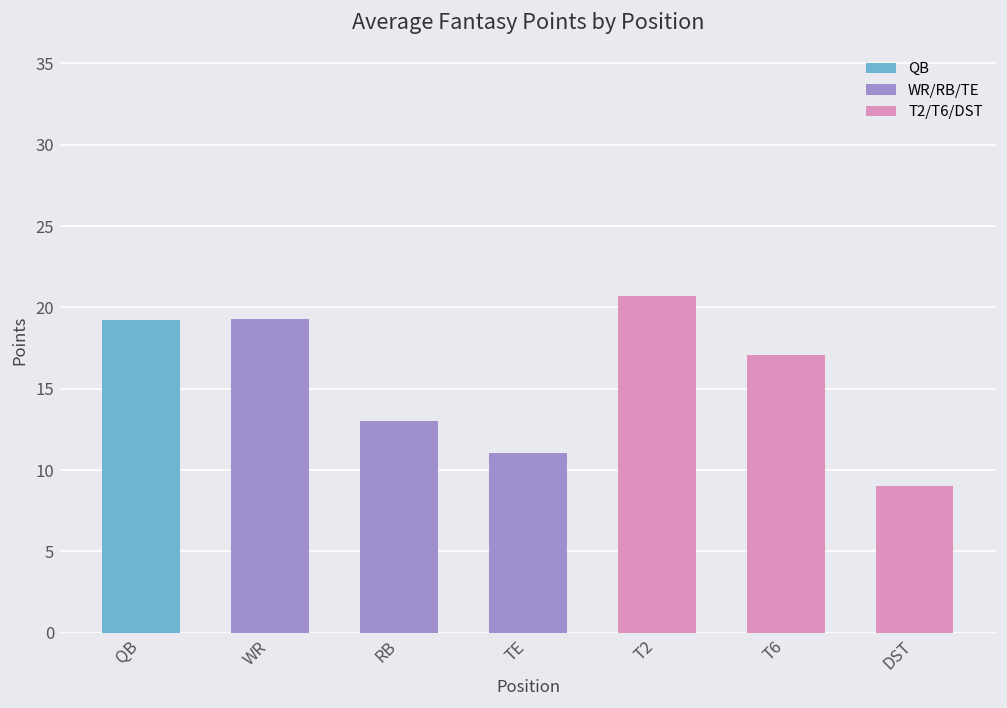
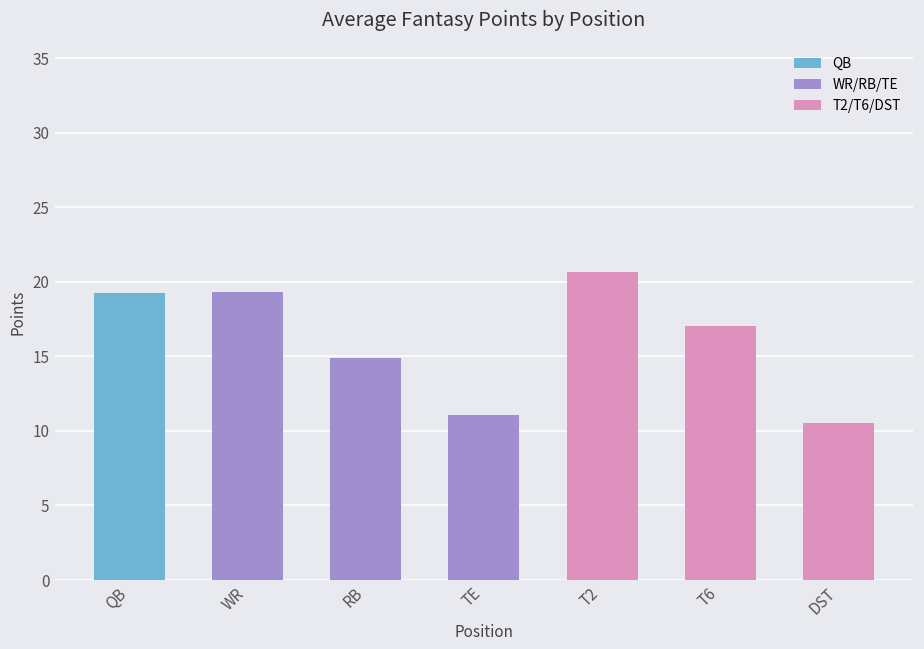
  {
    "QB": 19.2,
    "WR": 19.3,
-   "RB": 13.0,
+   "RB": 14.9,
    "TE": 11.1,
    "T2": 20.7,
    "T6": 17.1,
-   "DST": 9.0
+   "DST": 10.5
  }
